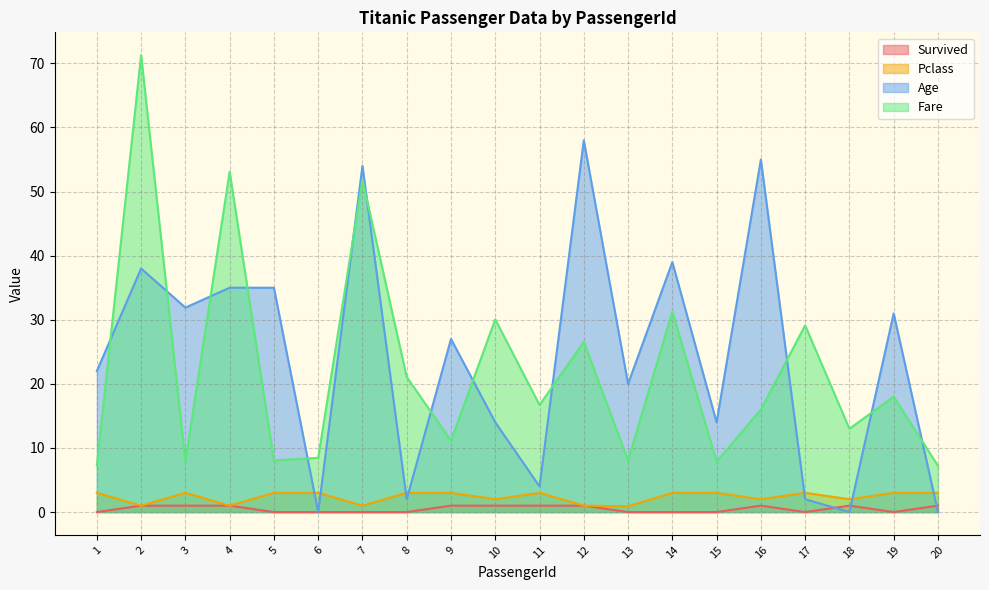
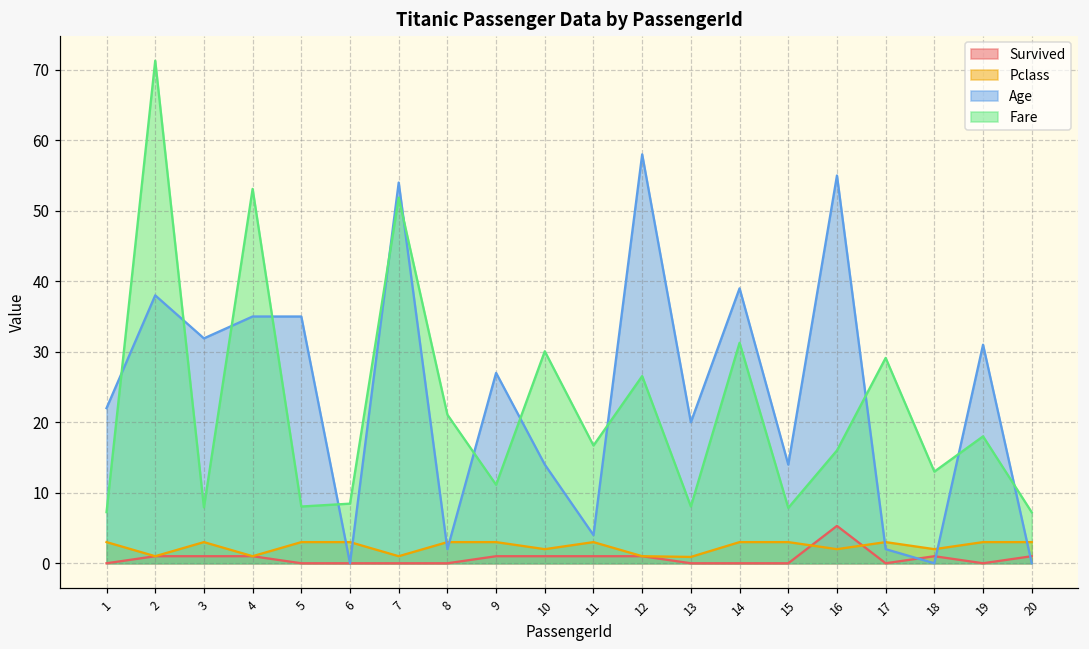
  {
    "Survived": {
      "1": 0,
      "3": 1,
      "5": 0,
      "7": 0,
      "8": 0,
      "9": 1,
      "10": 1,
      "11": 1,
      "13": 0,
      "14": 0,
      "15": 0,
-     "16": 1,
+     "16": 5,
      "17": 0,
      "18": 1,
      "19": 0,
      "20": 1
    },
    "Pclass": {
      "1": 3,
      "3": 3,
      "5": 3,
      "6": 3,
      "7": 1,
      "8": 3,
      "9": 3,
      "10": 2,
      "11": 3,
      "13": 1,
      "14": 3,
      "15": 3,
      "16": 2,
      "17": 3,
      "18": 2,
      "19": 3,
      "20": 3
    },
    "Age": {
      "1": 22,
      "2": 38,
      "3": 32,
      "4": 35,
      "5": 35,
      "7": 54,
      "8": 2,
      "9": 27,
      "10": 14,
      "11": 4,
      "12": 58,
      "13": 20,
      "14": 39,
      "15": 14,
      "16": 55,
      "17": 2,
      "18": 0,
      "19": 31,
      "20": 0
    },
    "Fare": {
      "1": 7,
      "2": 71,
      "3": 8,
      "4": 53,
      "5": 8,
      "6": 8,
      "7": 52,
      "8": 21,
      "9": 11,
      "10": 30,
      "11": 17,
      "12": 27,
      "13": 8,
      "14": 31,
      "15": 8,
      "16": 16,
      "17": 29,
      "18": 13,
      "19": 18,
      "20": 7
    }
  }
